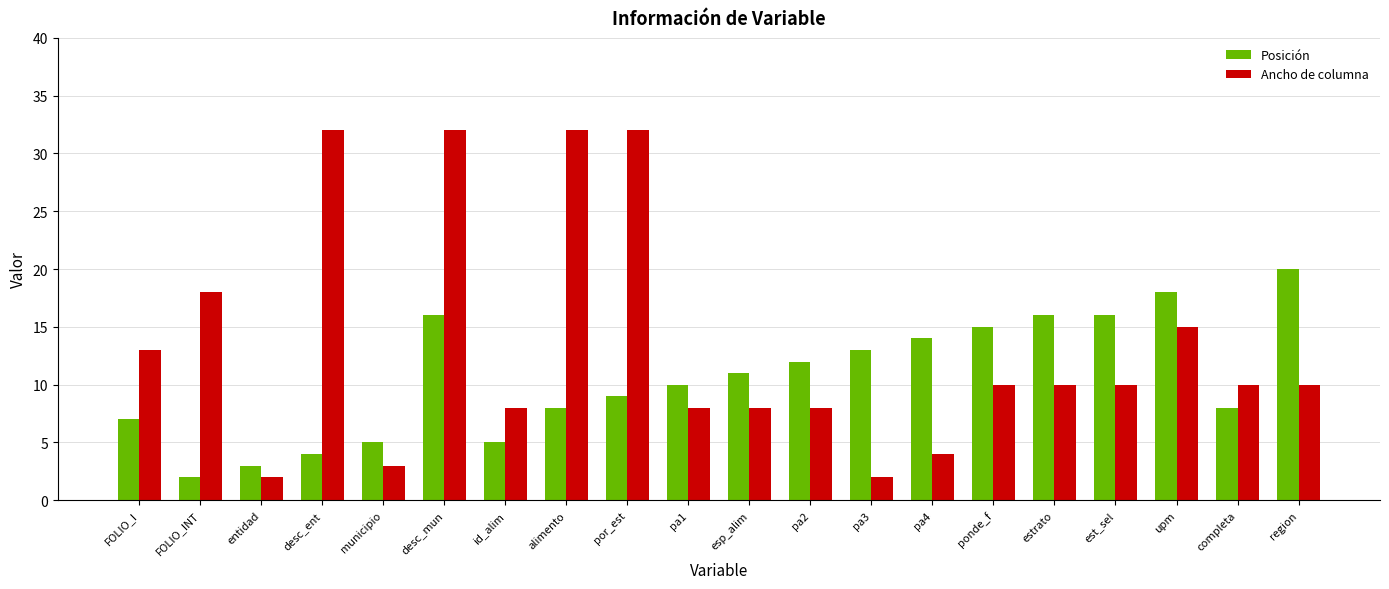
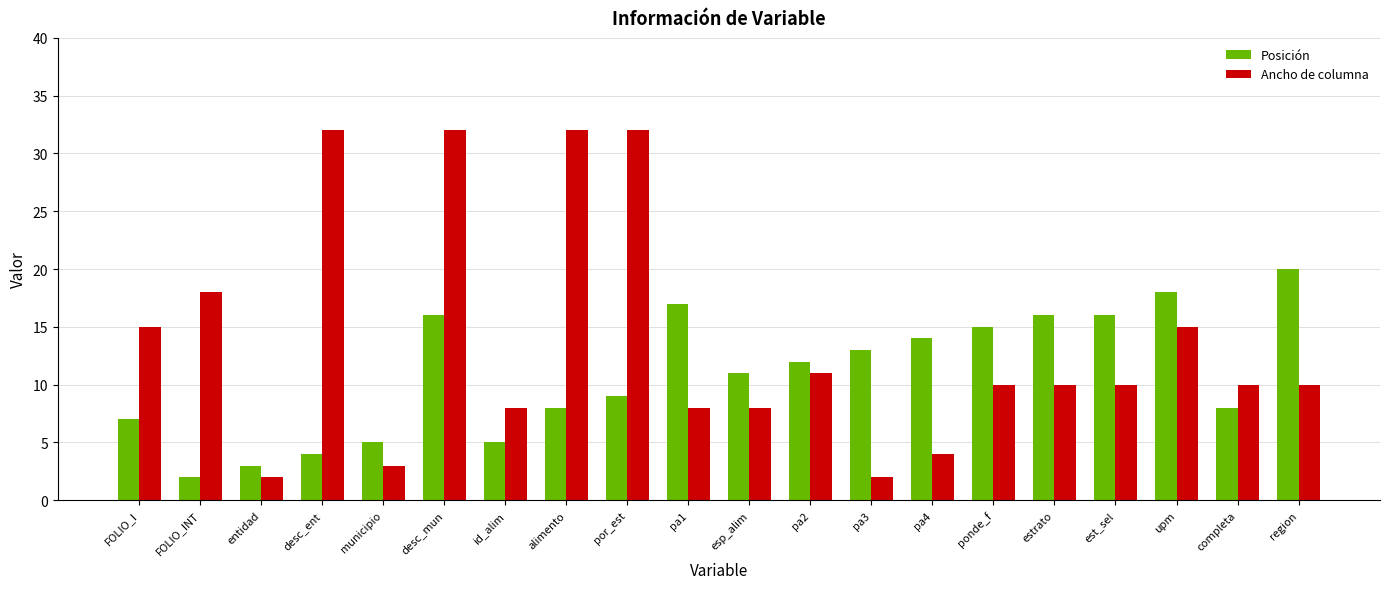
  {
    "Posición": {
      "FOLIO_I": 7,
      "FOLIO_INT": 2,
      "entidad": 3,
      "desc_ent": 4,
      "municipio": 5,
      "desc_mun": 16,
      "id_alim": 5,
      "alimento": 8,
      "por_est": 9,
-     "pa1": 10,
+     "pa1": 17,
      "esp_alim": 11,
      "pa2": 12,
      "pa3": 13,
      "pa4": 14,
      "ponde_f": 15,
      "estrato": 16,
      "est_sel": 16,
      "upm": 18,
      "completa": 8,
      "region": 20
    },
    "Ancho de columna": {
-     "FOLIO_I": 13,
+     "FOLIO_I": 15,
      "FOLIO_INT": 18,
      "entidad": 2,
      "desc_ent": 32,
      "municipio": 3,
      "desc_mun": 32,
      "id_alim": 8,
      "alimento": 32,
      "por_est": 32,
      "pa1": 8,
      "esp_alim": 8,
-     "pa2": 8,
+     "pa2": 11,
      "pa3": 2,
      "pa4": 4,
      "ponde_f": 10,
      "estrato": 10,
      "est_sel": 10,
      "upm": 15,
      "completa": 10,
      "region": 10
    }
  }
